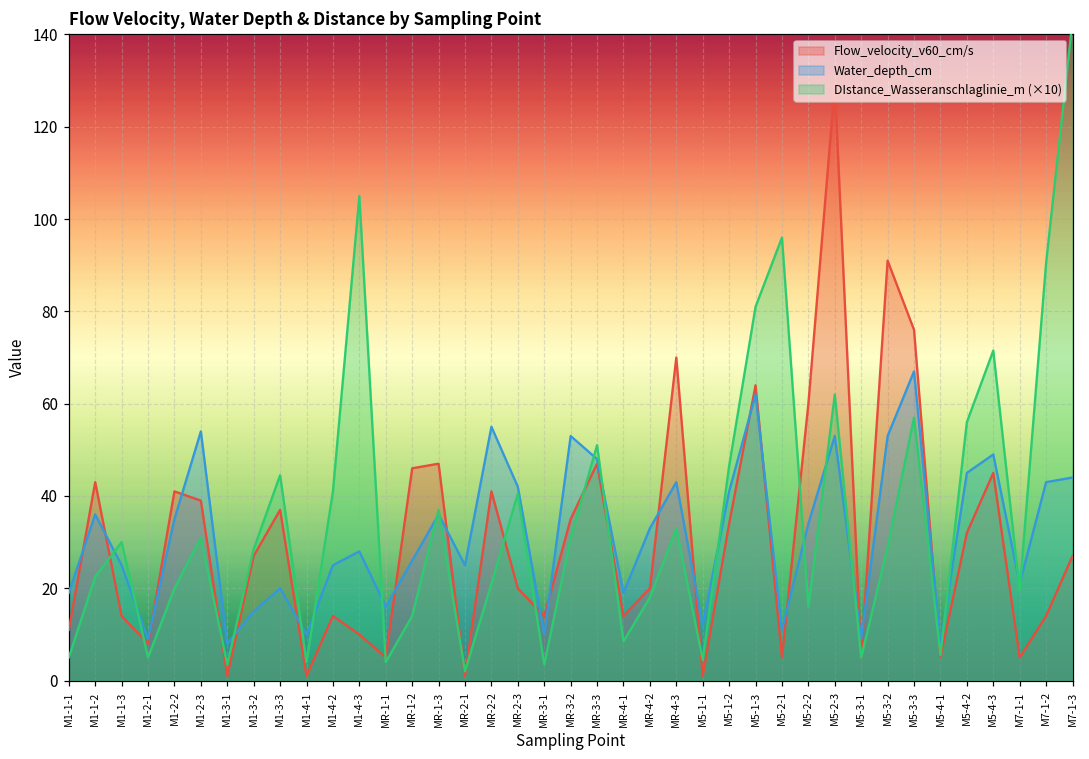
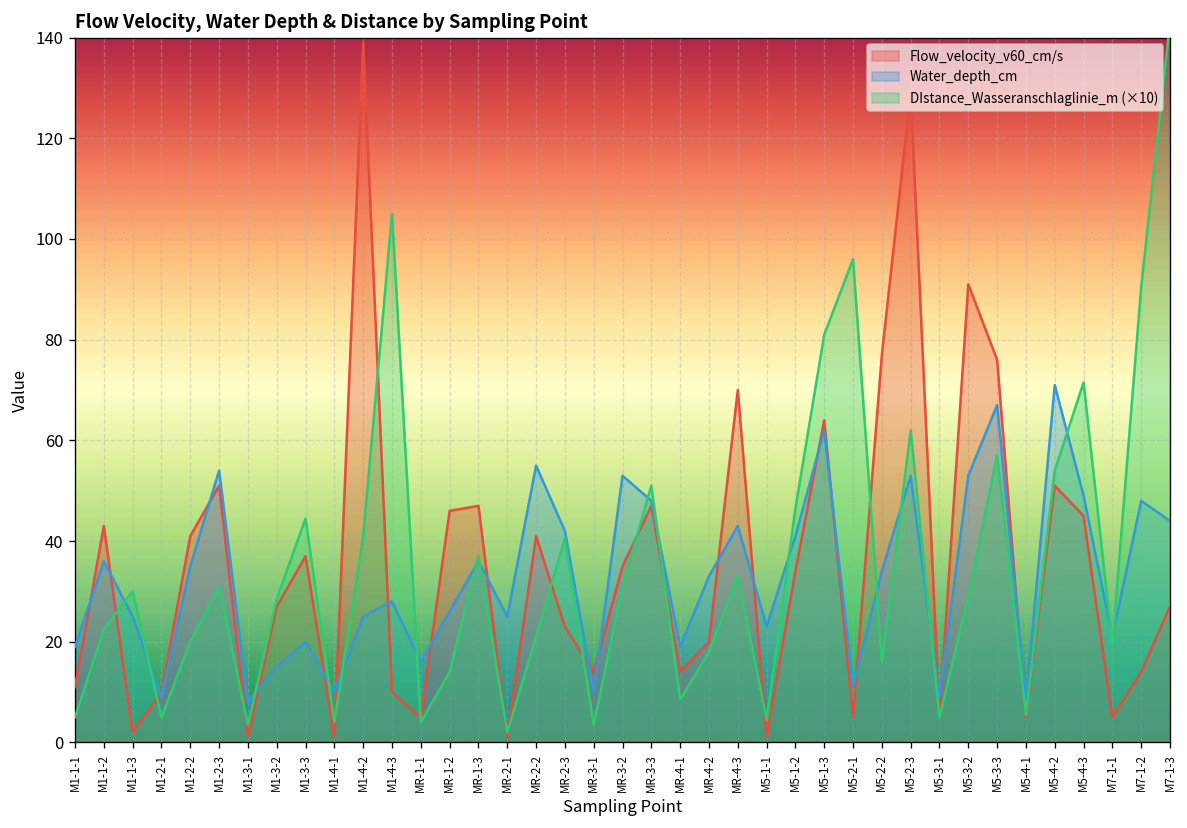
  {
    "Flow_velocity_v60_cm/s": {
      "M1-1-1": 11,
      "M1-1-2": 43,
-     "M1-1-3": 14,
-     "M1-2-1": 8,
+     "M1-1-3": 2,
+     "M1-2-1": 10,
      "M1-2-2": 41,
-     "M1-2-3": 39,
+     "M1-2-3": 51,
      "M1-3-1": 1,
      "M1-3-2": 27,
      "M1-3-3": 37,
      "M1-4-1": 1,
-     "M1-4-2": 14,
+     "M1-4-2": 139,
      "M1-4-3": 10,
      "MR-1-1": 5,
      "MR-1-2": 46,
      "MR-1-3": 47,
      "MR-2-1": 1,
      "MR-2-2": 41,
-     "MR-2-3": 20,
+     "MR-2-3": 23,
      "MR-3-1": 14,
      "MR-3-2": 35,
      "MR-3-3": 47,
      "MR-4-1": 14,
      "MR-4-2": 20,
      "MR-4-3": 70,
      "M5-1-1": 1,
      "M5-1-2": 34,
      "M5-1-3": 64,
      "M5-2-1": 5,
-     "M5-2-2": 60,
+     "M5-2-2": 77,
      "M5-3-2": 91,
      "M5-3-3": 76,
-     "M5-4-2": 32,
+     "M5-4-2": 51,
      "M5-4-3": 45,
      "M7-1-1": 5,
      "M7-1-2": 14,
      "M7-1-3": 27
    },
    "Water_depth_cm": {
      "M1-1-1": 19,
      "M1-1-2": 36,
      "M1-1-3": 25,
      "M1-2-1": 9,
      "M1-2-2": 35,
      "M1-2-3": 54,
      "M1-3-1": 8,
      "M1-3-2": 15,
      "M1-3-3": 20,
      "M1-4-1": 10,
      "M1-4-2": 25,
      "M1-4-3": 28,
      "MR-1-1": 16,
      "MR-1-2": 26,
      "MR-1-3": 36,
      "MR-2-1": 25,
      "MR-2-2": 55,
      "MR-2-3": 42,
      "MR-3-1": 10,
      "MR-3-2": 53,
      "MR-3-3": 48,
      "MR-4-1": 19,
      "MR-4-2": 33,
      "MR-4-3": 43,
-     "M5-1-1": 12,
+     "M5-1-1": 23,
      "M5-1-2": 41,
      "M5-1-3": 62,
      "M5-2-1": 11,
      "M5-2-2": 34,
      "M5-2-3": 53,
      "M5-3-1": 9,
      "M5-3-2": 53,
      "M5-3-3": 67,
      "M5-4-1": 8,
-     "M5-4-2": 45,
+     "M5-4-2": 71,
      "M5-4-3": 49,
      "M7-1-1": 21,
-     "M7-1-2": 43,
+     "M7-1-2": 48,
      "M7-1-3": 44
    },
    "DIstance_Wasseranschlaglinie_m (×10)": {
      "M1-1-1": 5,
      "M1-1-2": 23,
      "M1-1-3": 30,
      "M1-2-1": 5,
      "M1-2-2": 20,
      "M1-2-3": 31,
      "M1-3-1": 4,
      "M1-3-2": 29,
      "M1-3-3": 45,
      "M1-4-1": 4,
      "M1-4-2": 41,
      "M1-4-3": 105,
      "MR-1-1": 4,
      "MR-1-2": 14,
      "MR-1-3": 37,
      "MR-2-1": 2,
      "MR-2-2": 21,
      "MR-2-3": 41,
      "MR-3-1": 4,
      "MR-3-2": 31,
      "MR-3-3": 51,
      "MR-4-1": 9,
      "MR-4-2": 18,
      "MR-4-3": 33,
      "M5-1-1": 5,
      "M5-1-2": 47,
      "M5-1-3": 81,
      "M5-2-1": 96,
      "M5-2-2": 16,
      "M5-2-3": 62,
      "M5-3-2": 29,
      "M5-3-3": 57,
-     "M5-4-2": 56,
+     "M5-4-2": 54,
      "M5-4-3": 72,
      "M7-1-1": 20,
      "M7-1-2": 91
    }
  }
